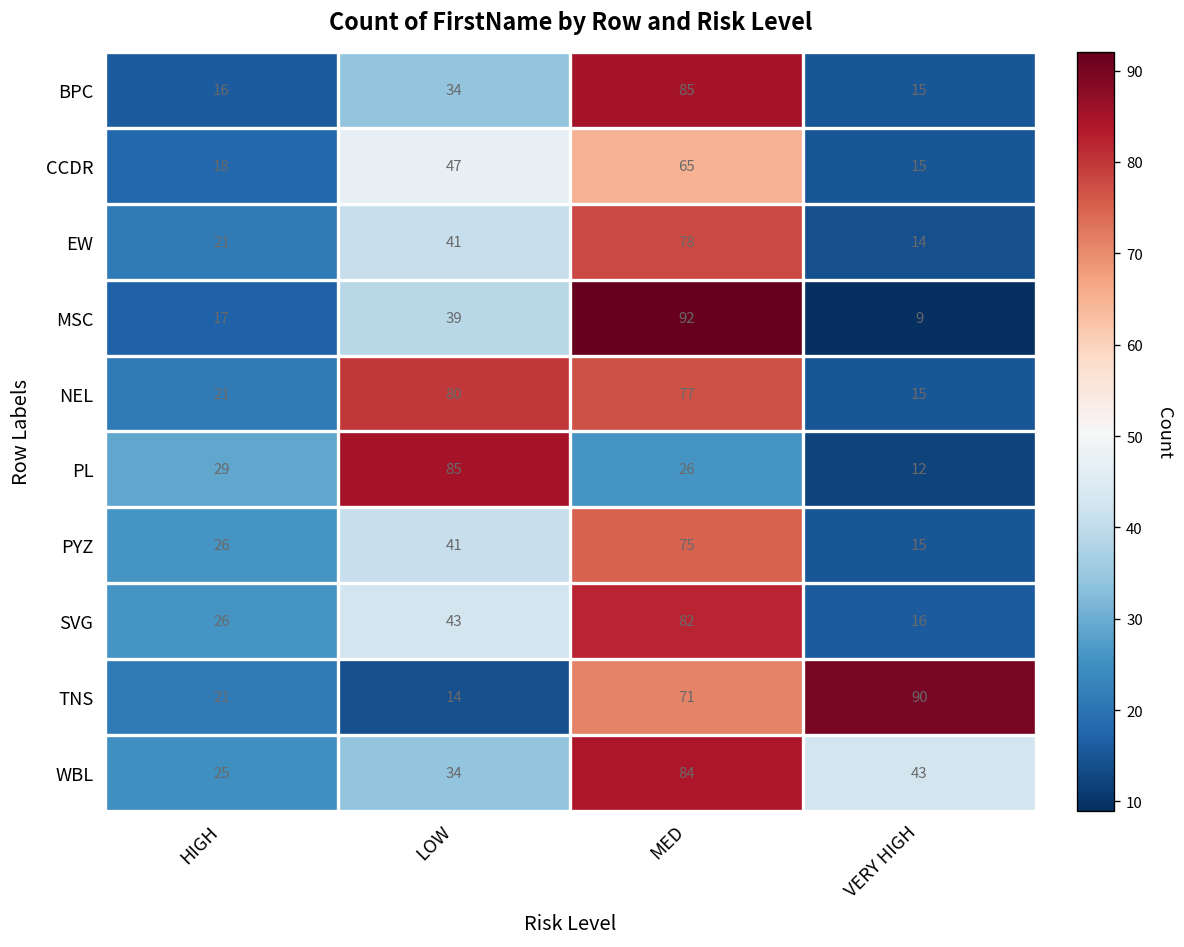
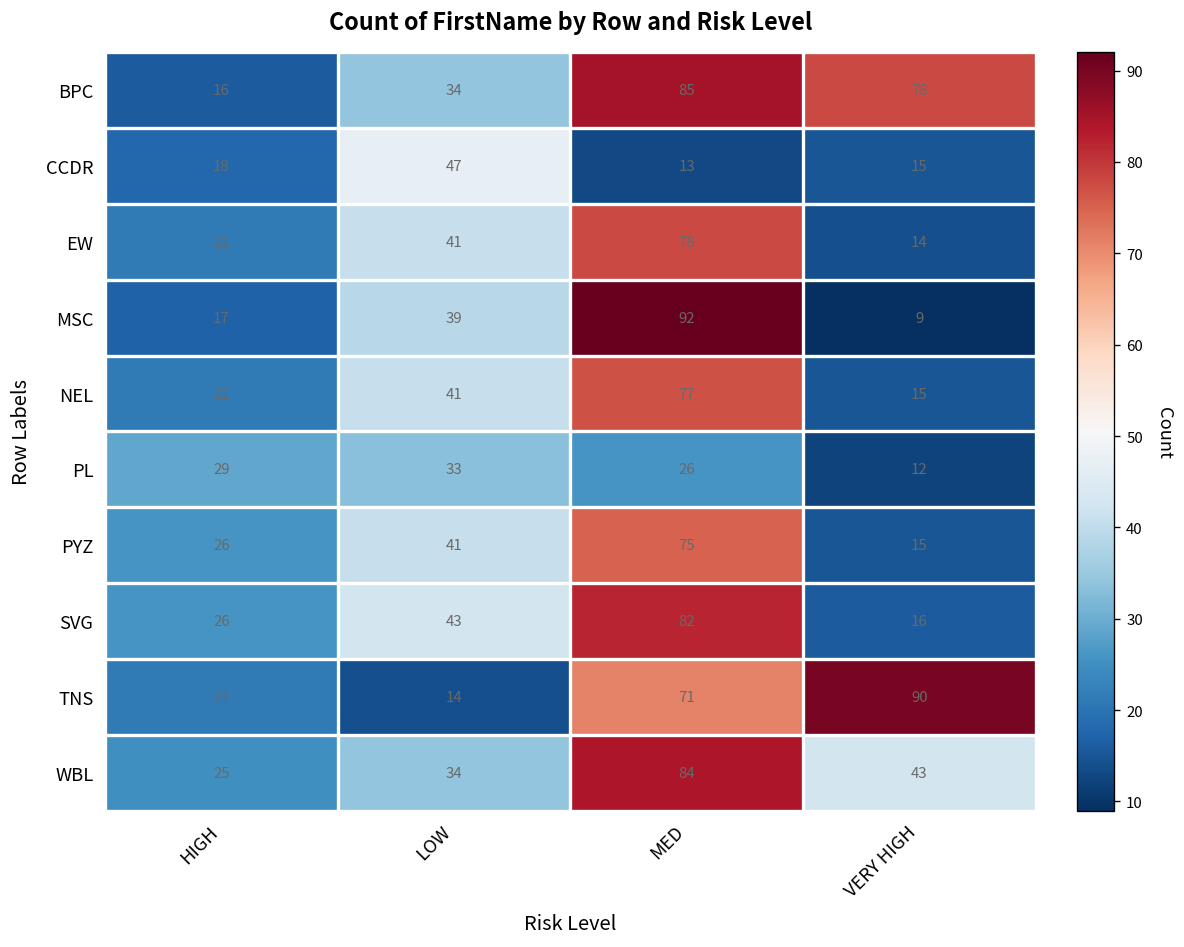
  {
    "BPC": {
      "HIGH": 16,
      "LOW": 34,
      "MED": 85,
-     "VERY HIGH": 15
+     "VERY HIGH": 78
    },
    "CCDR": {
      "HIGH": 18,
      "LOW": 47,
-     "MED": 65,
+     "MED": 13,
      "VERY HIGH": 15
    },
    "EW": {
      "HIGH": 21,
      "LOW": 41,
      "MED": 78,
      "VERY HIGH": 14
    },
    "MSC": {
      "HIGH": 17,
      "LOW": 39,
      "MED": 92,
      "VERY HIGH": 9
    },
    "NEL": {
      "HIGH": 21,
-     "LOW": 80,
+     "LOW": 41,
      "MED": 77,
      "VERY HIGH": 15
    },
    "PL": {
      "HIGH": 29,
-     "LOW": 85,
+     "LOW": 33,
      "MED": 26,
      "VERY HIGH": 12
    },
    "PYZ": {
      "HIGH": 26,
      "LOW": 41,
      "MED": 75,
      "VERY HIGH": 15
    },
    "SVG": {
      "HIGH": 26,
      "LOW": 43,
      "MED": 82,
      "VERY HIGH": 16
    },
    "TNS": {
      "HIGH": 21,
      "LOW": 14,
      "MED": 71,
      "VERY HIGH": 90
    },
    "WBL": {
      "HIGH": 25,
      "LOW": 34,
      "MED": 84,
      "VERY HIGH": 43
    }
  }
